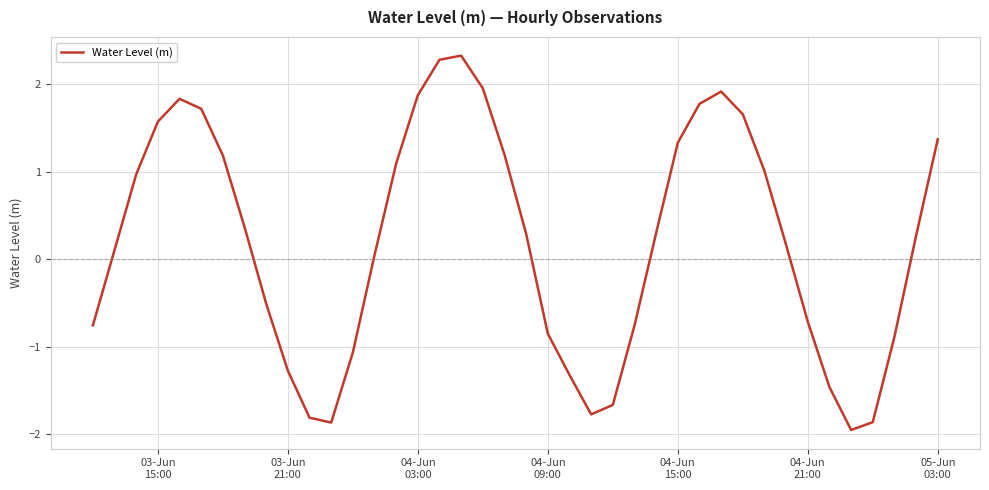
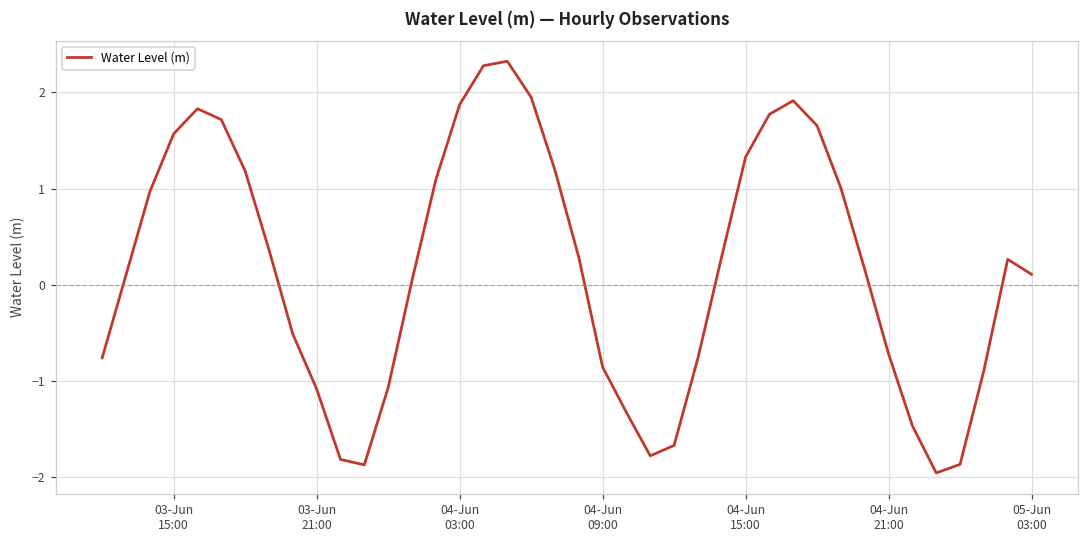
  {
    "03-Jun 15:00": 1.6,
-   "03-Jun 21:00": -1.3,
+   "03-Jun 21:00": -1.1,
    "04-Jun 03:00": 1.9,
    "04-Jun 09:00": -0.9,
    "04-Jun 15:00": 1.3,
    "04-Jun 21:00": -0.7,
-   "05-Jun 03:00": 1.4
+   "05-Jun 03:00": 0.1
  }
